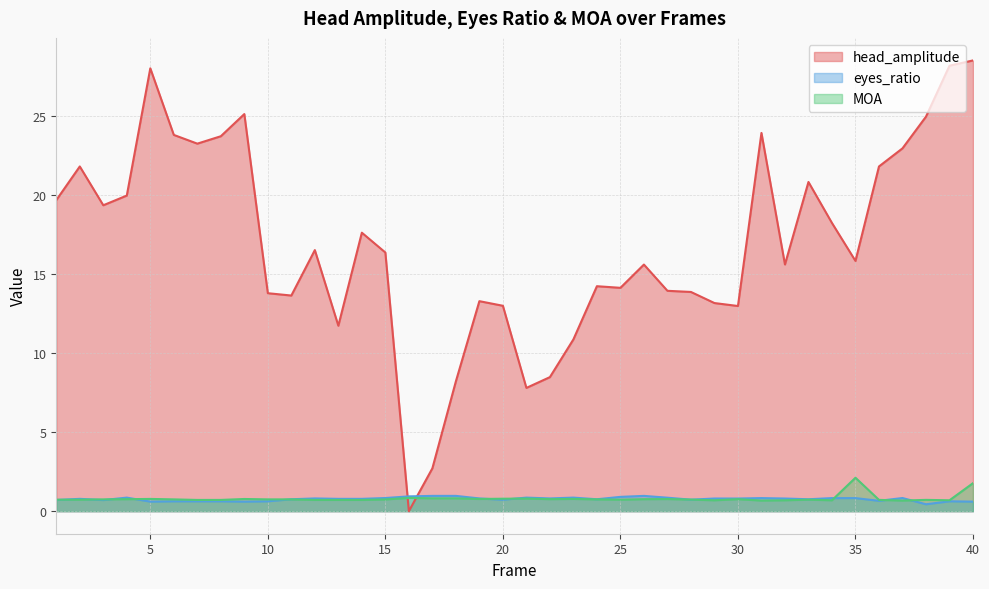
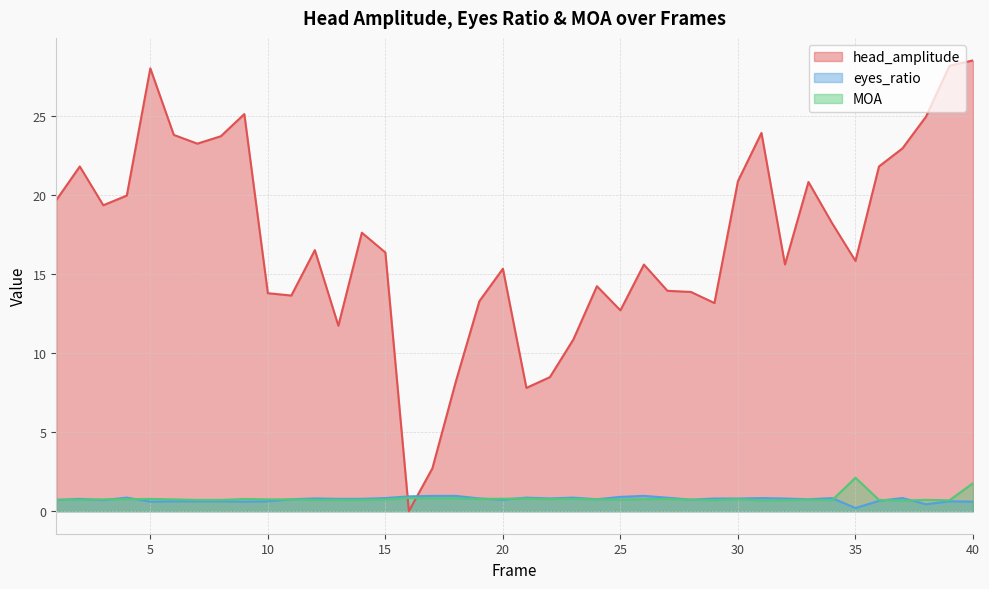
  {
    "head_amplitude": {
      "5": 28.0,
      "10": 13.8,
      "15": 16.4,
-     "20": 13.0,
-     "25": 14.1,
-     "30": 13.0,
+     "20": 15.4,
+     "25": 12.7,
+     "30": 20.9,
      "35": 15.8,
      "40": 28.5
    },
    "eyes_ratio": {
      "5": 0.6,
      "25": 0.9,
-     "35": 0.8,
+     "35": 0.2,
      "40": 0.6
    },
    "MOA": {
      "5": 0.8,
      "25": 0.7,
      "35": 2.1,
      "40": 1.8
    }
  }
